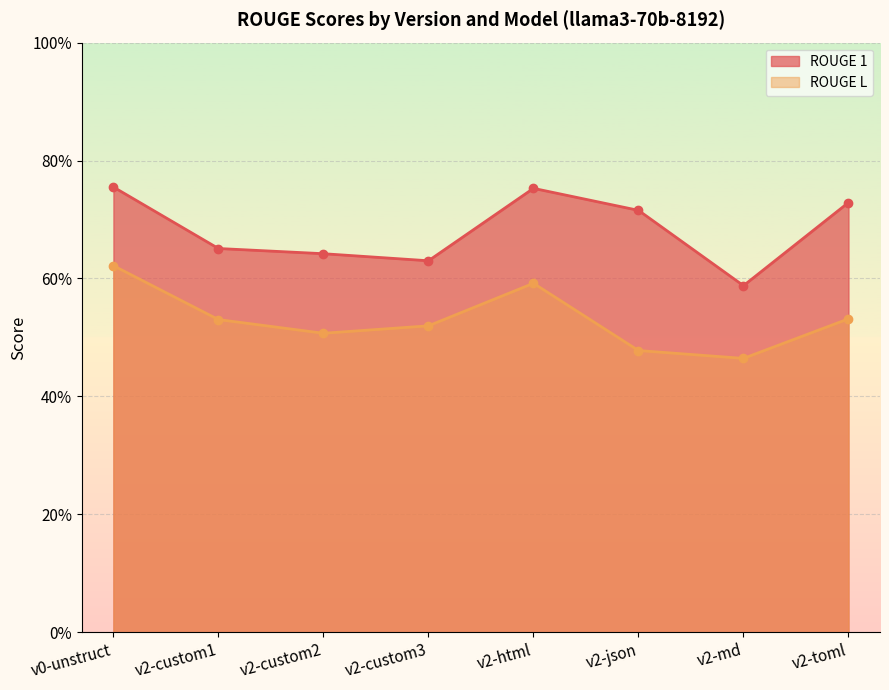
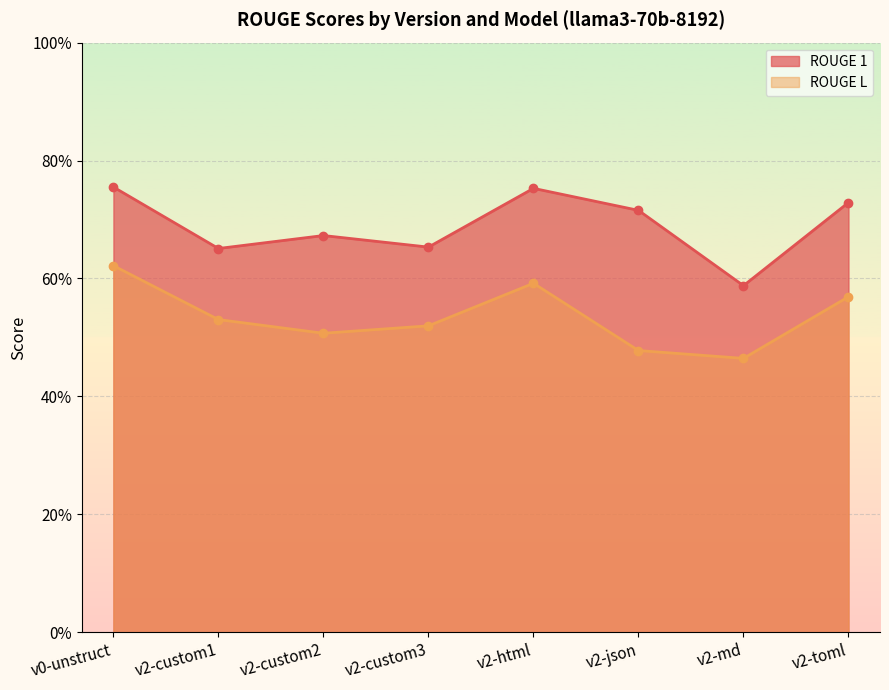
  {
    "ROUGE 1": {
      "v0-unstruct": "76%",
      "v2-custom1": "65%",
-     "v2-custom2": "64%",
-     "v2-custom3": "63%",
+     "v2-custom2": "67%",
+     "v2-custom3": "65%",
      "v2-html": "75%",
      "v2-json": "72%",
      "v2-md": "59%",
      "v2-toml": "73%"
    },
    "ROUGE L": {
      "v0-unstruct": "62%",
      "v2-custom1": "53%",
      "v2-custom2": "51%",
      "v2-custom3": "52%",
      "v2-html": "59%",
      "v2-json": "48%",
      "v2-md": "46%",
-     "v2-toml": "53%"
+     "v2-toml": "57%"
    }
  }
